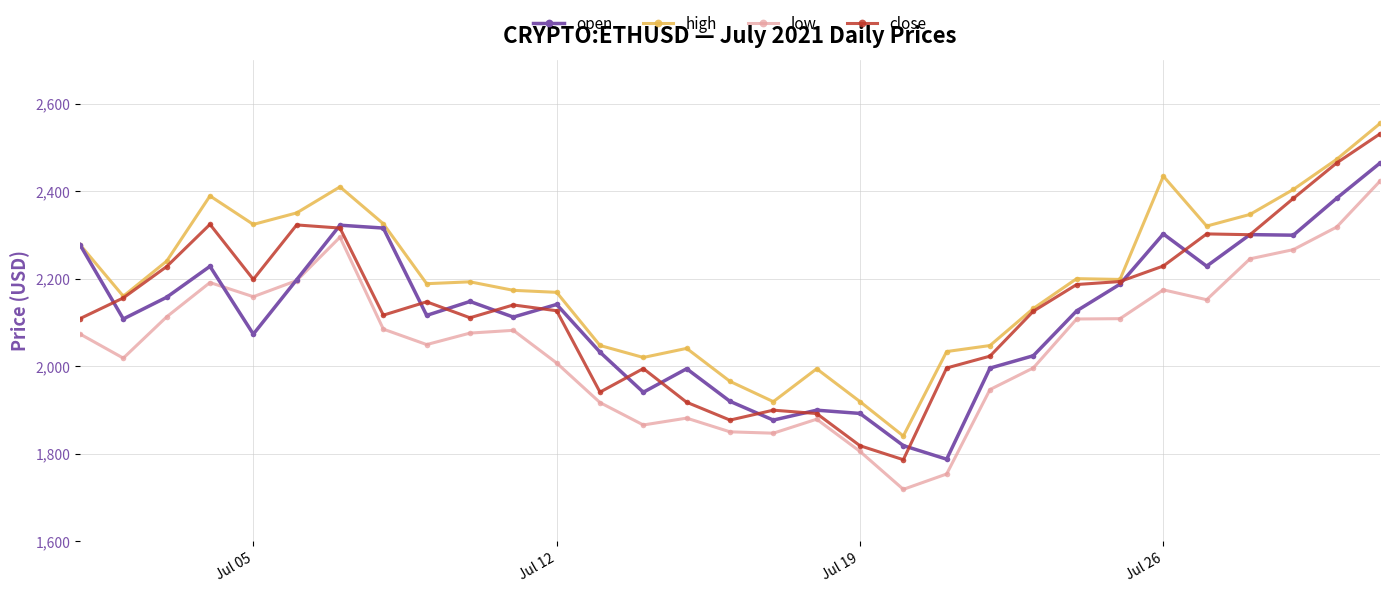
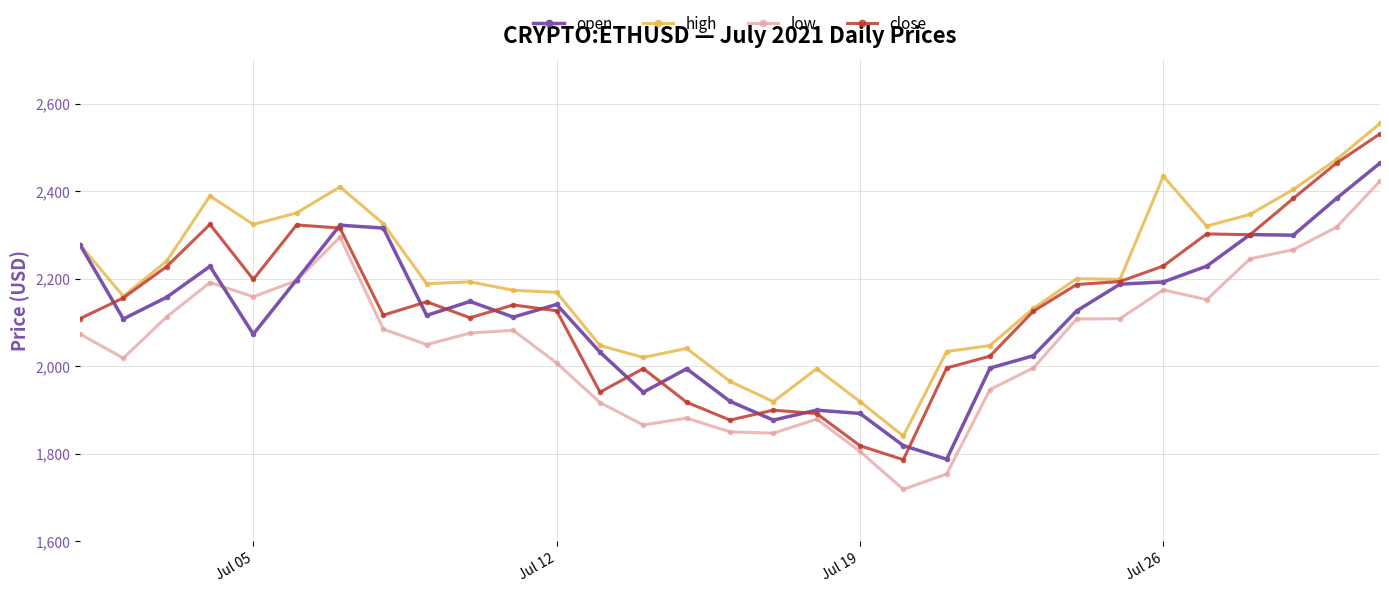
  {
    "open": {
      "Jul 05": "2,070",
      "Jul 12": "2,140",
      "Jul 19": "1,890",
-     "Jul 26": "2,300"
+     "Jul 26": "2,190"
    },
    "high": {
      "Jul 05": "2,320",
      "Jul 12": "2,170",
      "Jul 19": "1,920",
      "Jul 26": "2,430"
    },
    "low": {
      "Jul 05": "2,160",
      "Jul 12": "2,010",
      "Jul 19": "1,800",
      "Jul 26": "2,170"
    },
    "close": {
      "Jul 05": "2,200",
      "Jul 12": "2,130",
      "Jul 19": "1,820",
      "Jul 26": "2,230"
    }
  }
